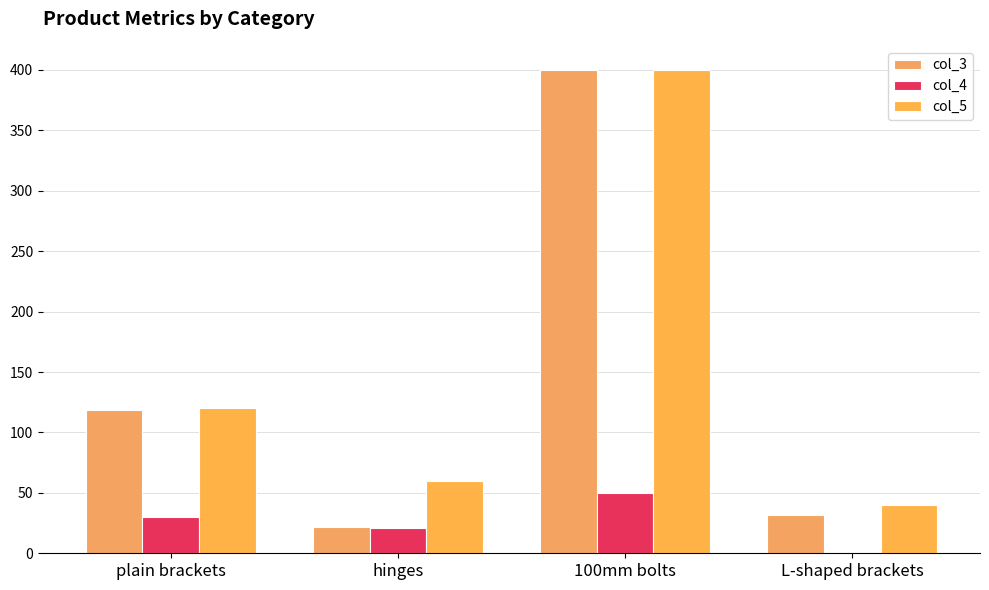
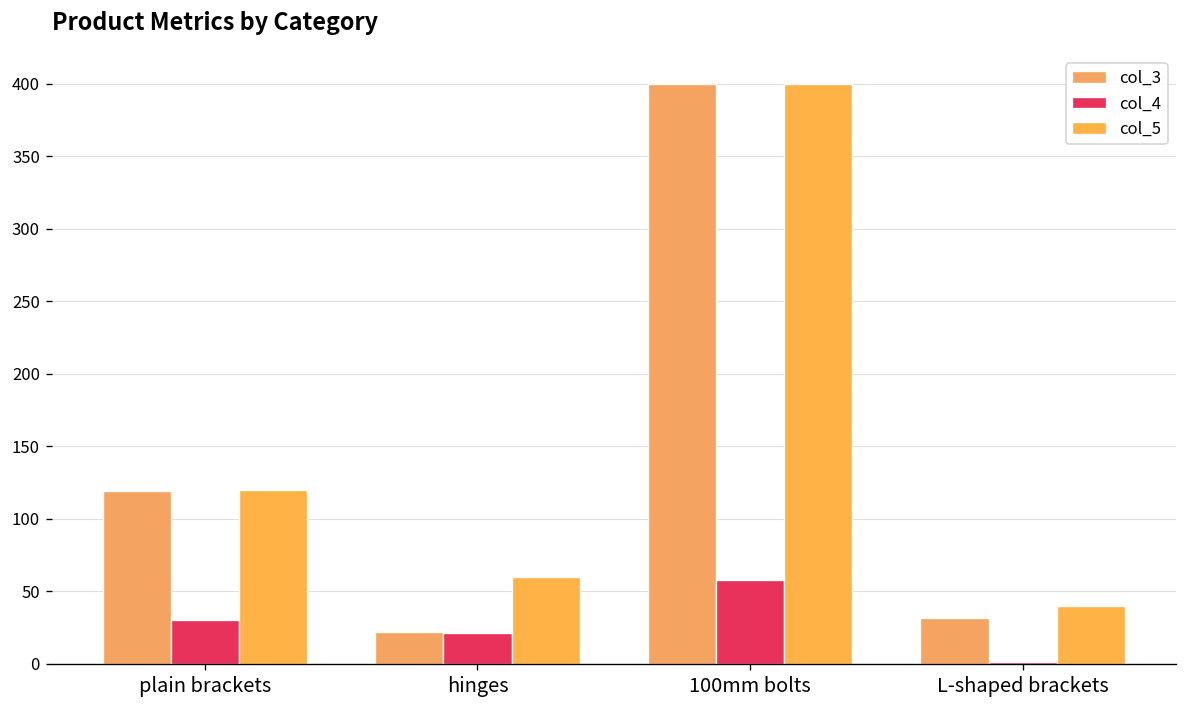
  {
    "col_4": {
      "plain brackets": 30,
      "hinges": 21,
-     "100mm bolts": 50
+     "100mm bolts": 58
    }
  }
